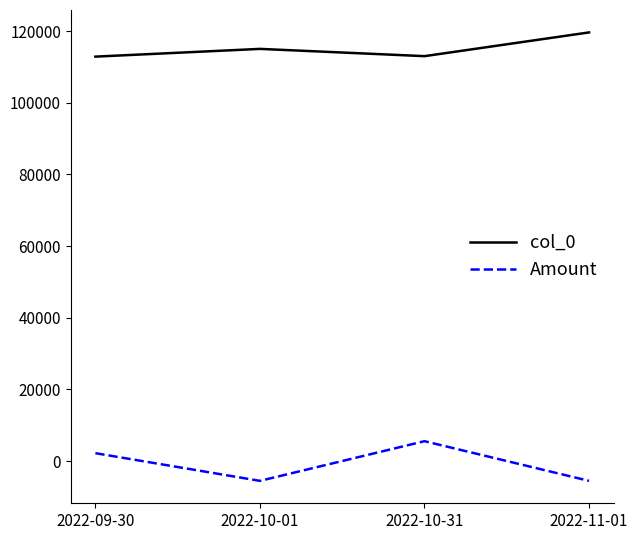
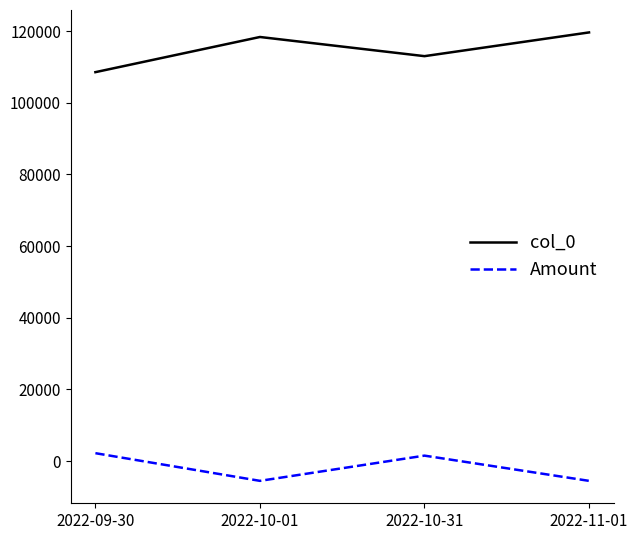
  {
    "col_0": {
-     "2022-09-30": 113000,
-     "2022-10-01": 115000,
+     "2022-09-30": 109000,
+     "2022-10-01": 118000,
      "2022-10-31": 113000,
      "2022-11-01": 120000
    },
    "Amount": {
      "2022-09-30": 2000,
      "2022-10-01": -6000,
-     "2022-10-31": 6000,
+     "2022-10-31": 2000,
      "2022-11-01": -6000
    }
  }
